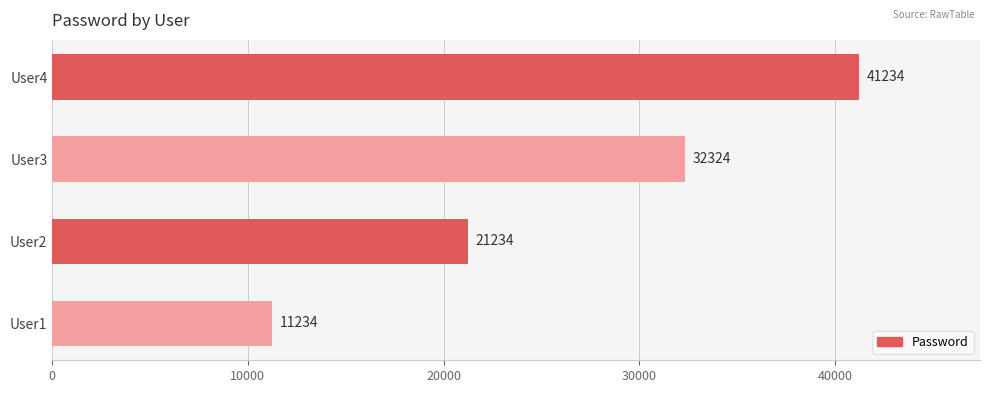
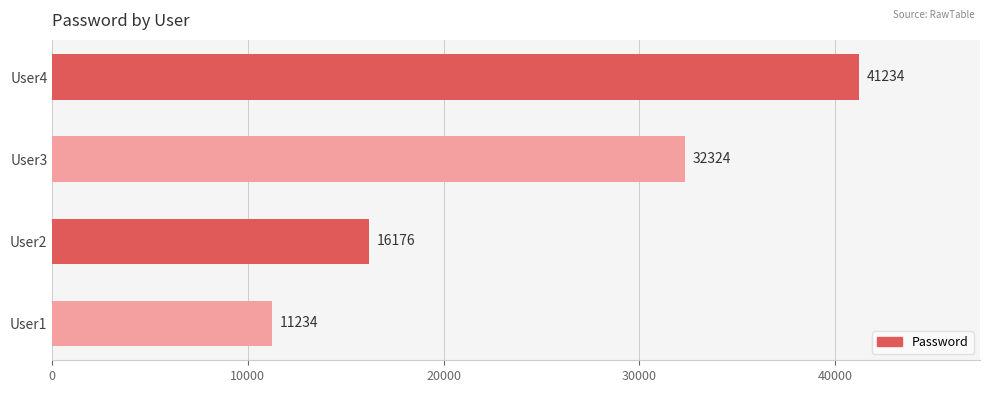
  {
    "User4": 41234,
    "User3": 32324,
-   "User2": 21234,
+   "User2": 16176,
    "User1": 11234
  }
